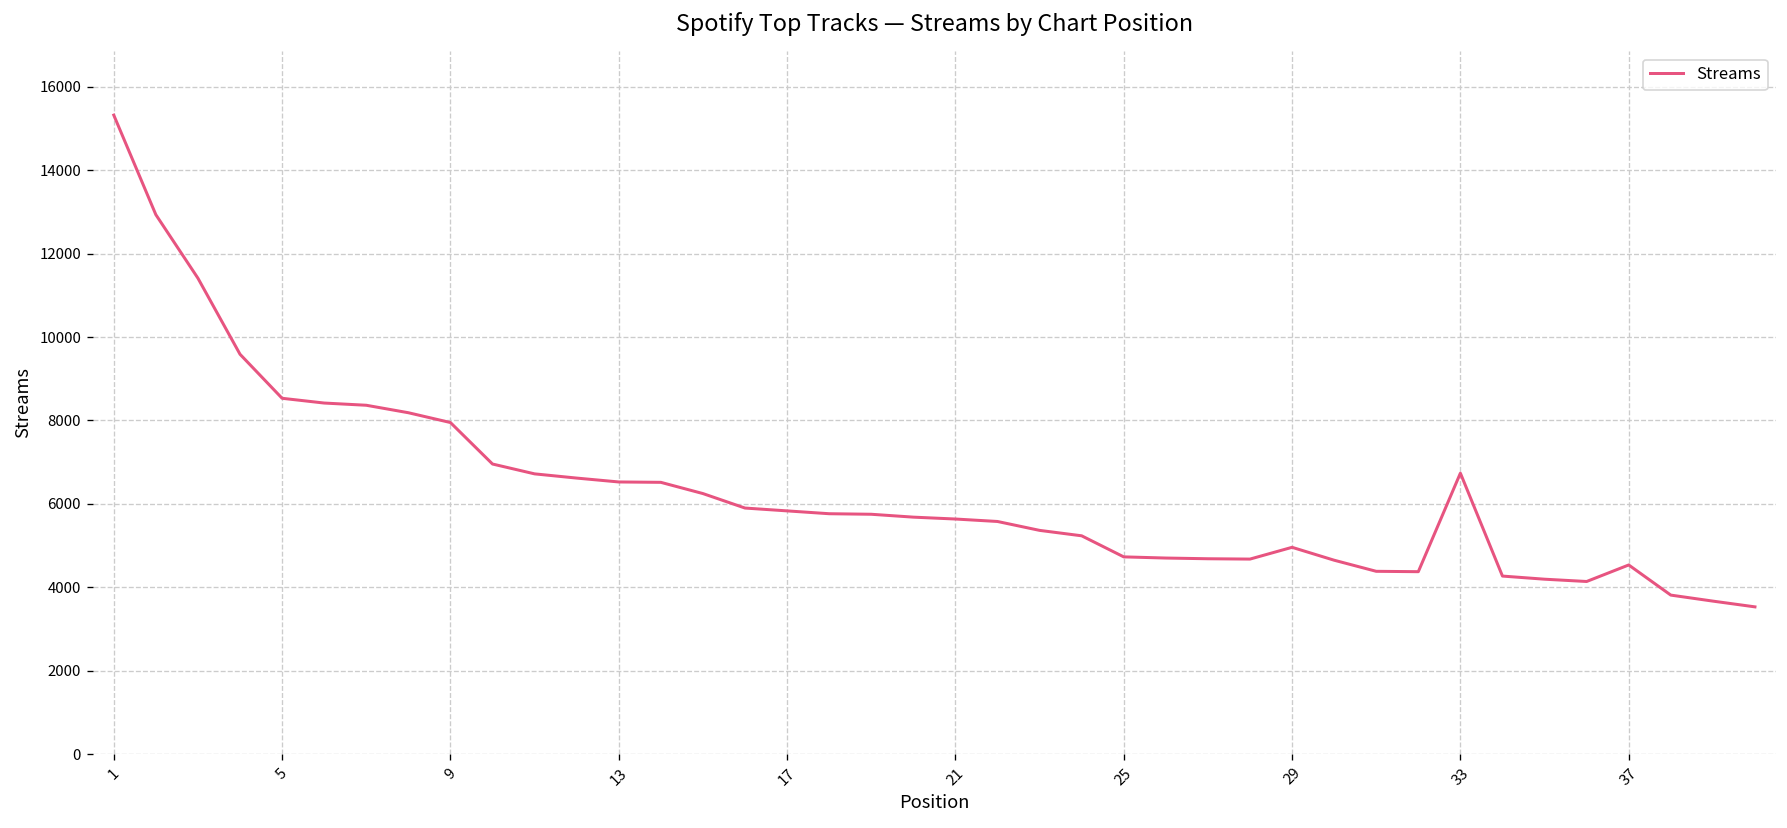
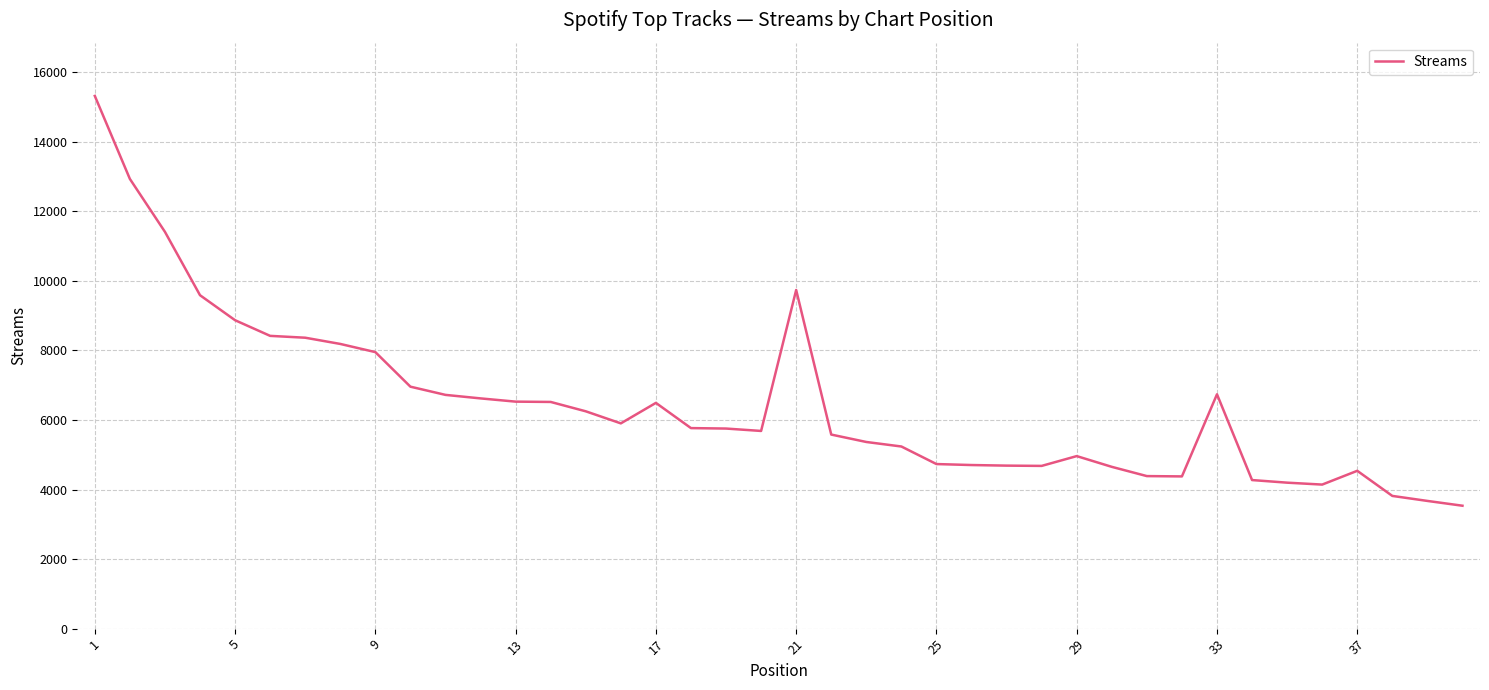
  {
    "1": 15300,
-   "5": 8500,
+   "5": 8900,
    "9": 8000,
    "13": 6500,
-   "17": 5800,
-   "21": 5600,
+   "17": 6500,
+   "21": 9700,
    "25": 4700,
    "29": 5000,
    "33": 6700,
    "37": 4500
  }
